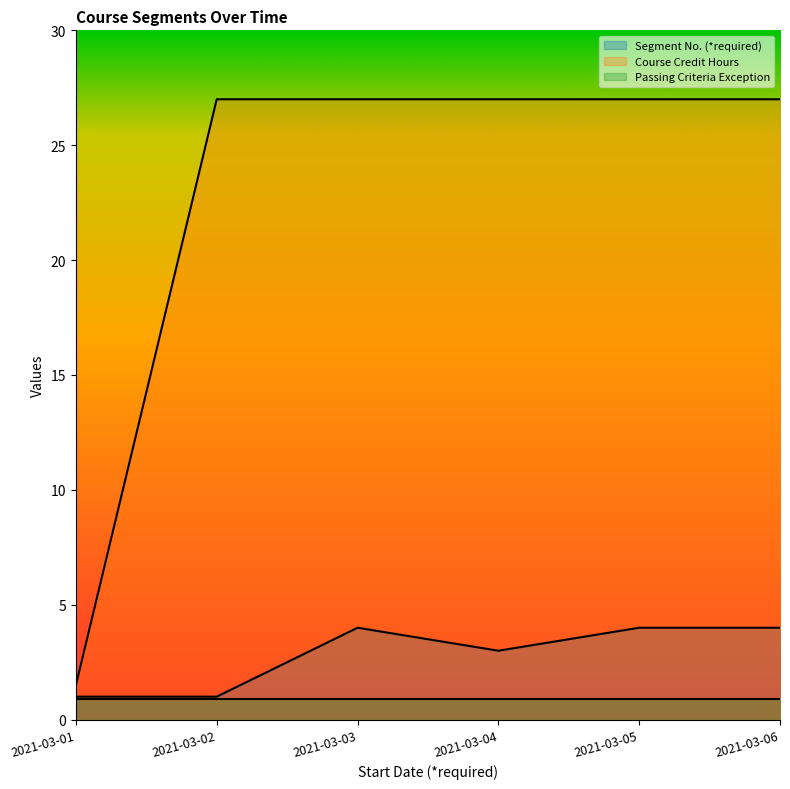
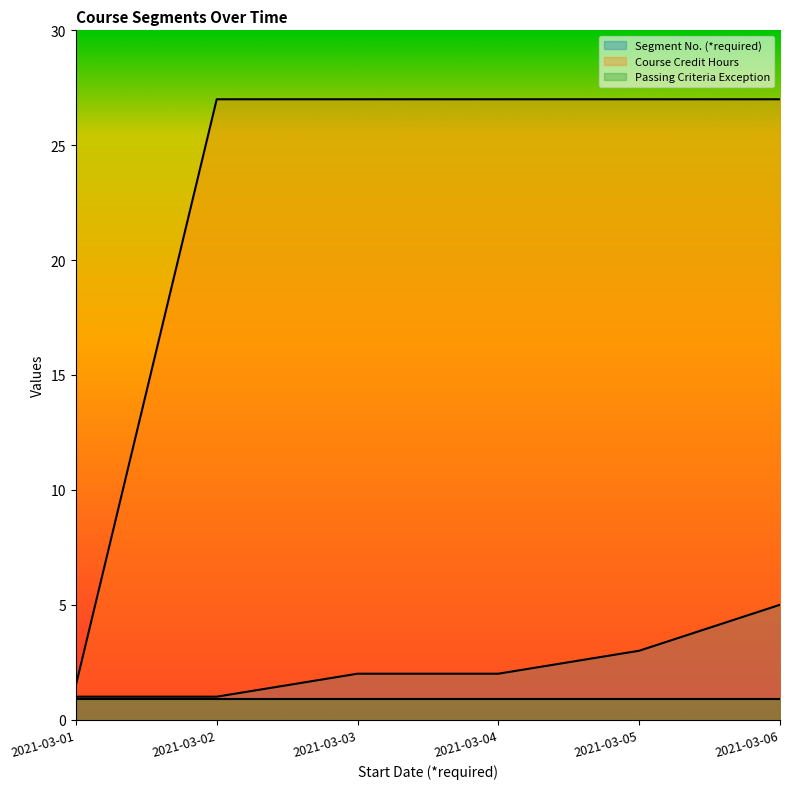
  {
    "Segment No. (*required)": {
-     "2021-03-03": 4,
-     "2021-03-04": 3,
-     "2021-03-05": 4,
-     "2021-03-06": 4
+     "2021-03-03": 2,
+     "2021-03-04": 2,
+     "2021-03-05": 3,
+     "2021-03-06": 5
    },
    "Course Credit Hours": {
      "2021-03-01": 1.5,
      "2021-03-02": 27,
      "2021-03-03": 27,
      "2021-03-04": 27,
      "2021-03-05": 27,
      "2021-03-06": 27
    },
    "Passing Criteria Exception": {
      "2021-03-03": 1,
      "2021-03-04": 1,
      "2021-03-05": 1,
      "2021-03-06": 1
    }
  }
